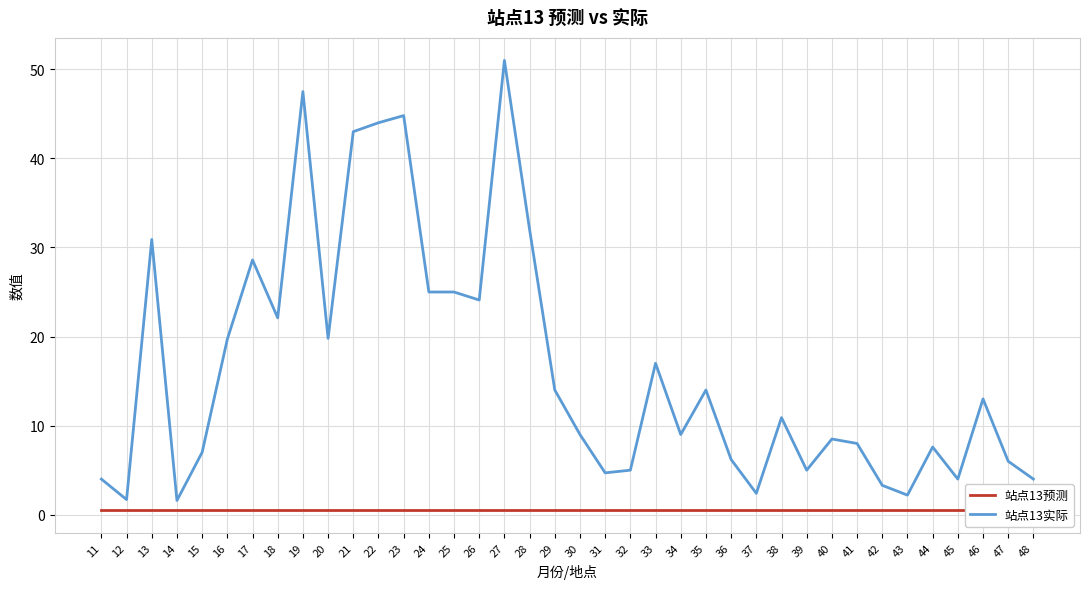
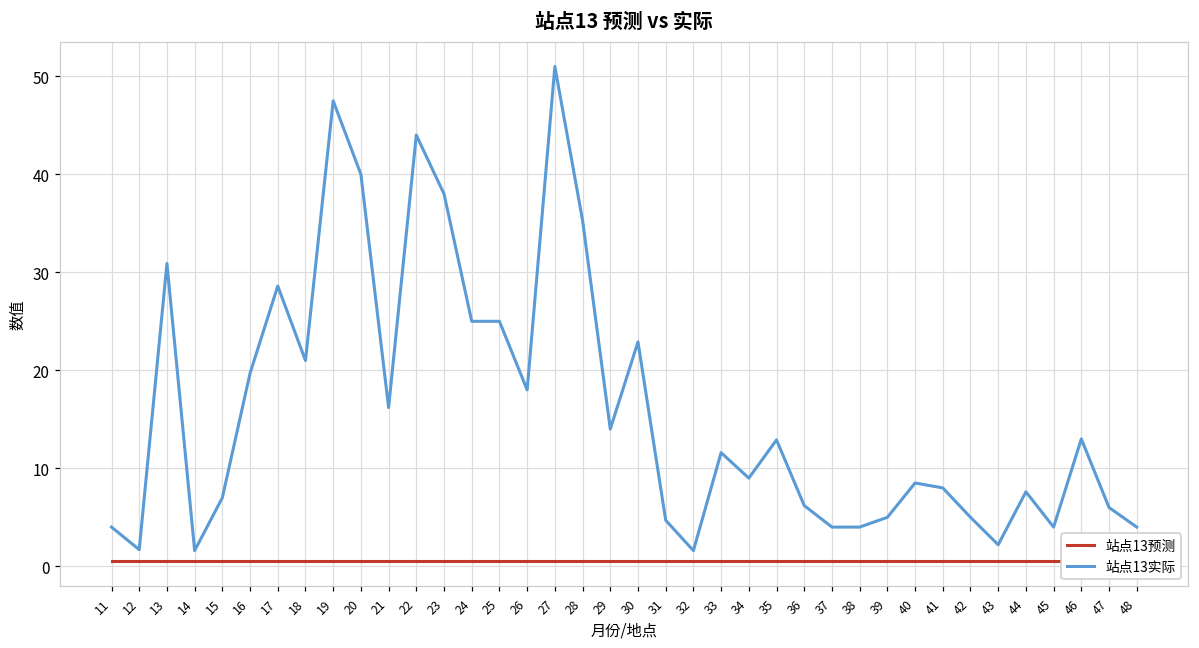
  {
    "站点13预测": {
      "11": 0,
      "12": 0,
      "13": 0,
      "14": 0,
      "15": 0,
      "16": 0,
      "17": 0,
      "18": 0,
      "19": 0,
      "20": 0,
      "21": 0,
      "22": 0,
      "23": 0,
      "24": 0,
      "25": 0,
      "26": 0,
      "27": 0,
      "28": 0,
      "29": 0,
      "30": 0,
      "31": 0,
      "32": 0,
      "33": 0,
      "34": 0,
      "35": 0,
      "36": 0,
      "37": 0,
      "38": 0,
      "39": 0,
      "40": 0,
      "41": 0,
      "42": 0,
      "43": 0,
      "44": 0,
      "45": 0
    },
    "站点13实际": {
      "11": 4,
      "12": 2,
      "13": 31,
      "14": 2,
      "15": 7,
      "16": 20,
      "17": 29,
-     "18": 22,
+     "18": 21,
      "19": 48,
-     "20": 20,
-     "21": 43,
+     "20": 40,
+     "21": 16,
      "22": 44,
-     "23": 45,
+     "23": 38,
      "24": 25,
      "25": 25,
-     "26": 24,
+     "26": 18,
      "27": 51,
-     "28": 32,
+     "28": 35,
      "29": 14,
-     "30": 9,
+     "30": 23,
      "31": 5,
-     "32": 5,
-     "33": 17,
+     "32": 2,
+     "33": 12,
      "34": 9,
-     "35": 14,
+     "35": 13,
      "36": 6,
-     "37": 2,
-     "38": 11,
+     "37": 4,
+     "38": 4,
      "39": 5,
      "40": 9,
      "41": 8,
-     "42": 3,
+     "42": 5,
      "43": 2,
      "44": 8,
      "45": 4,
      "46": 13,
      "47": 6,
      "48": 4
    }
  }
